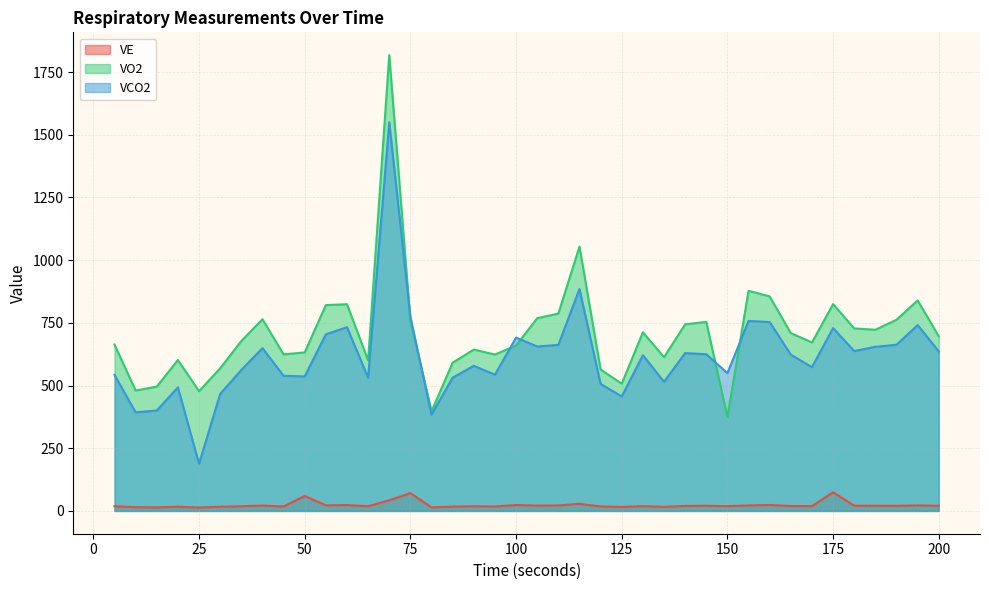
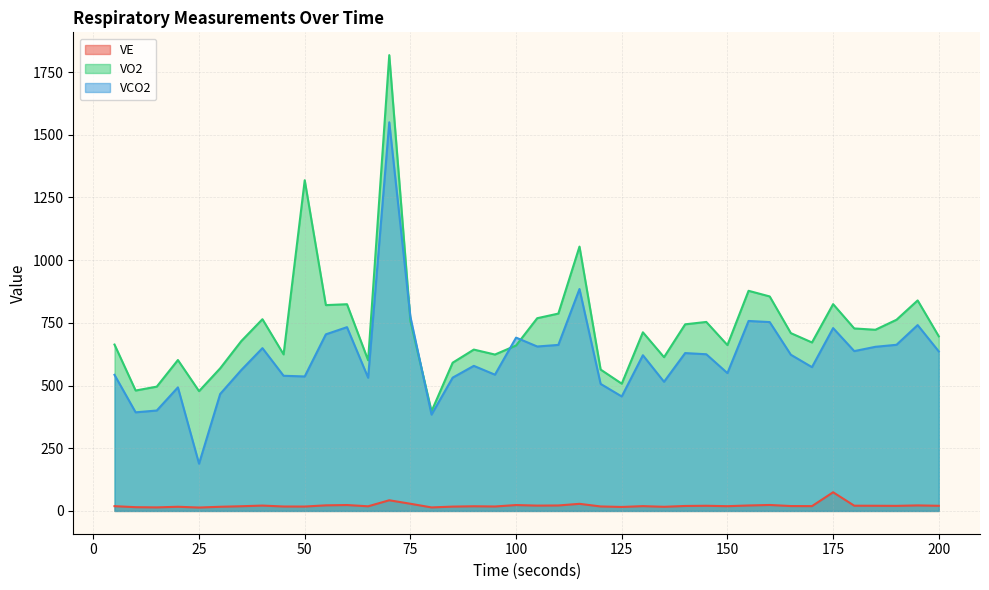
  {
    "VE": {
      "25": 10,
-     "50": 60,
-     "75": 70,
+     "50": 20,
+     "75": 30,
      "100": 20,
      "125": 20,
      "150": 20,
      "175": 70,
      "200": 20
    },
    "VO2": {
      "25": 480,
-     "50": 630,
+     "50": 1320,
      "75": 760,
      "100": 660,
      "125": 510,
-     "150": 370,
+     "150": 660,
      "175": 820,
      "200": 700
    },
    "VCO2": {
      "25": 190,
      "50": 540,
      "75": 770,
      "100": 690,
      "125": 460,
      "150": 550,
      "175": 730,
      "200": 640
    }
  }
